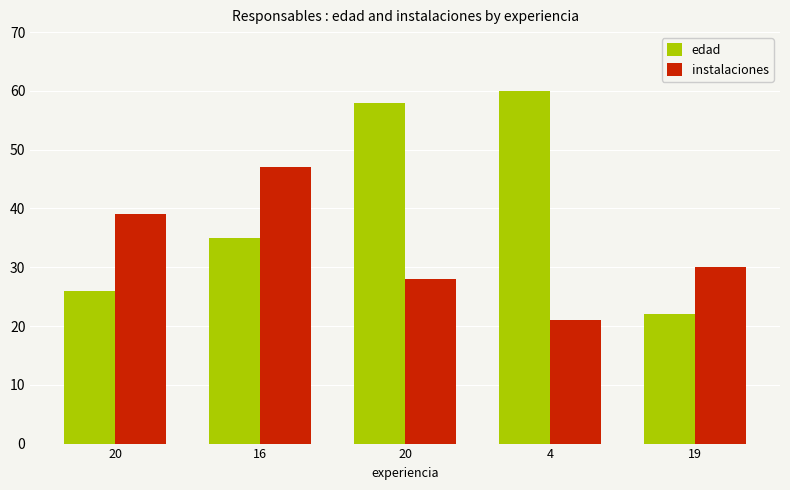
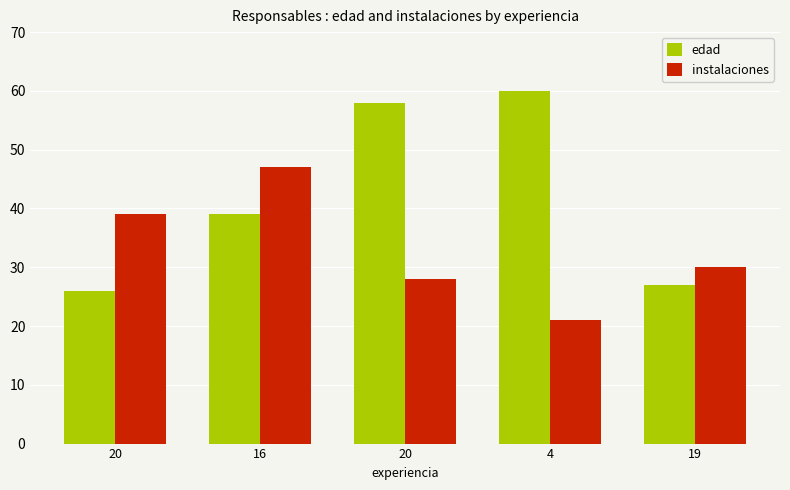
  {
    "edad": {
-     "16": 35,
+     "16": 39,
      "4": 60,
-     "19": 22
+     "19": 27
    },
    "instalaciones": {
      "16": 47,
      "4": 21,
      "19": 30
    }
  }
